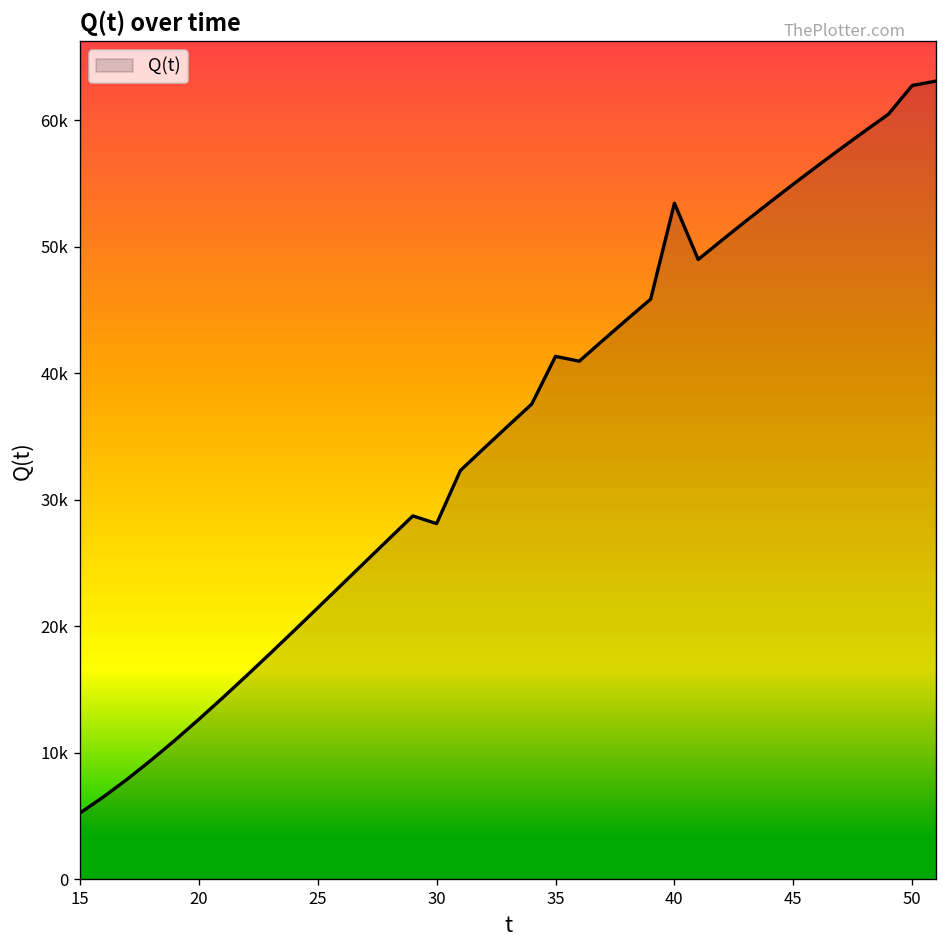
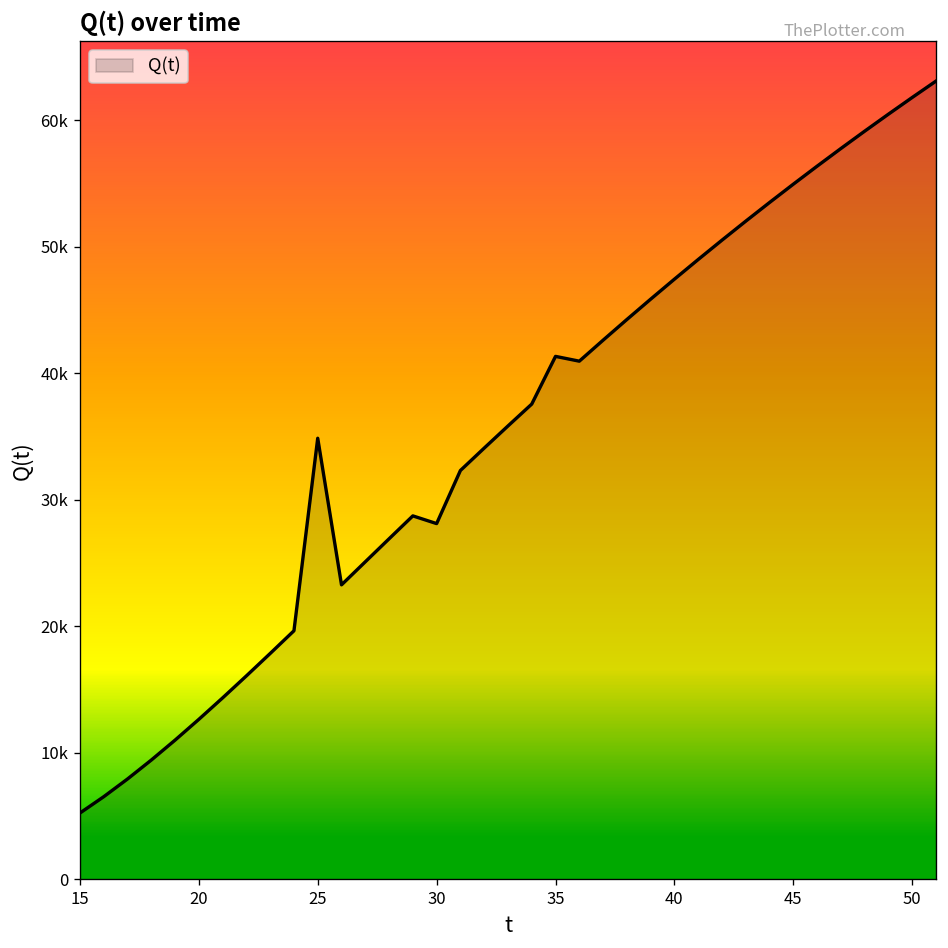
  {
    "15": 5200,
    "20": 12600,
-   "25": 21500,
+   "25": 34900,
    "30": 28100,
    "35": 41300,
-   "40": 53500,
+   "40": 47500,
    "45": 55000,
-   "50": 62800
+   "50": 61800
  }
